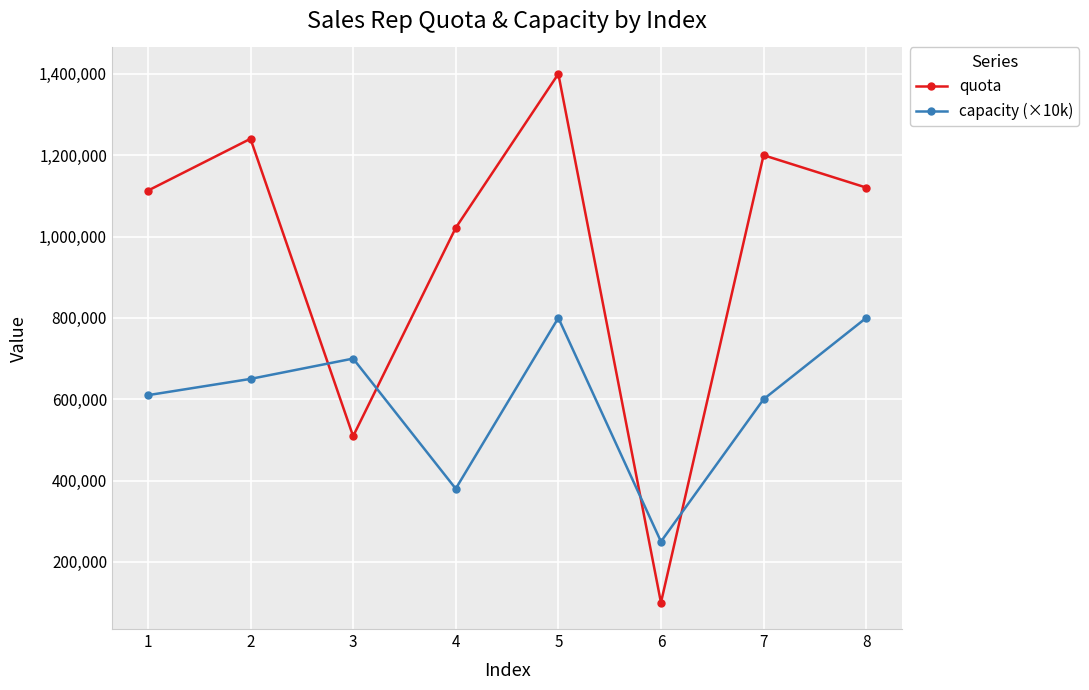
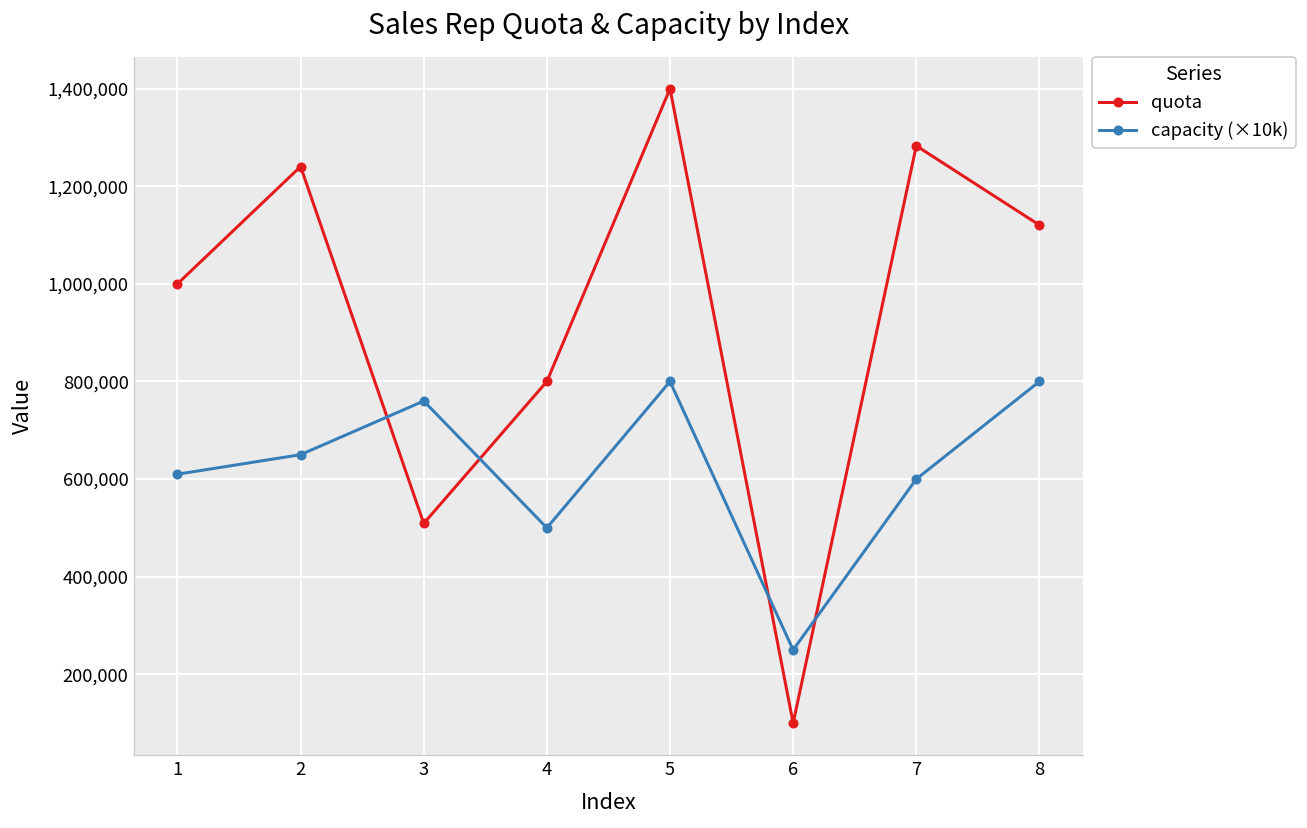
  {
    "quota": {
-     "1": "1,110,000",
+     "1": "1,000,000",
      "2": "1,240,000",
      "3": "510,000",
-     "4": "1,020,000",
+     "4": "800,000",
      "5": "1,400,000",
      "6": "100,000",
-     "7": "1,200,000",
+     "7": "1,280,000",
      "8": "1,120,000"
    },
    "capacity (×10k)": {
      "1": "610,000",
      "2": "650,000",
-     "3": "700,000",
-     "4": "380,000",
+     "3": "760,000",
+     "4": "500,000",
      "5": "800,000",
      "6": "250,000",
      "7": "600,000",
      "8": "800,000"
    }
  }
